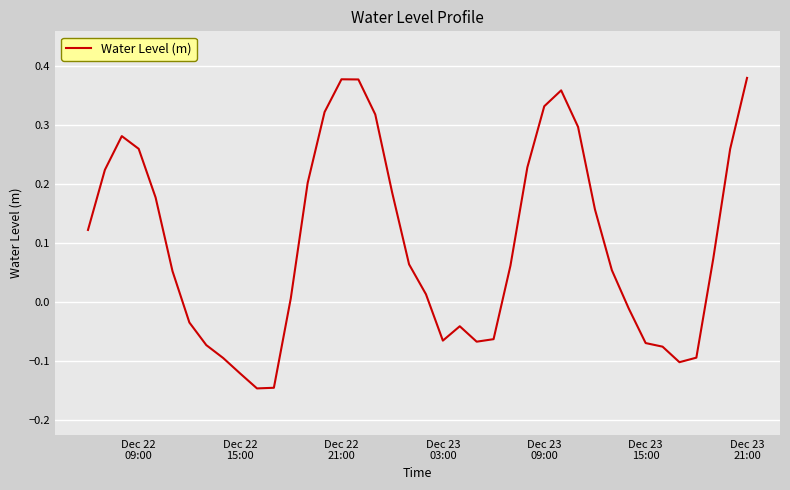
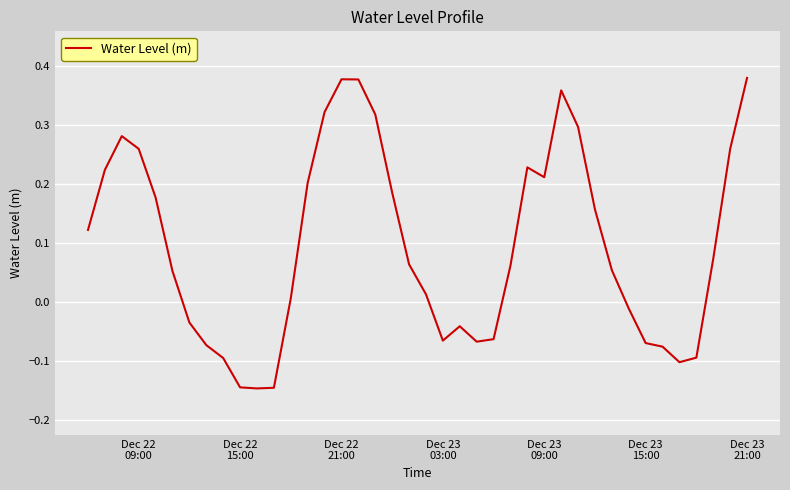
  {
    "Dec 22 09:00": 0.26,
-   "Dec 22 15:00": -0.12,
+   "Dec 22 15:00": -0.14,
    "Dec 22 21:00": 0.38,
    "Dec 23 03:00": -0.07,
-   "Dec 23 09:00": 0.33,
+   "Dec 23 09:00": 0.21,
    "Dec 23 15:00": -0.07,
    "Dec 23 21:00": 0.38
  }
